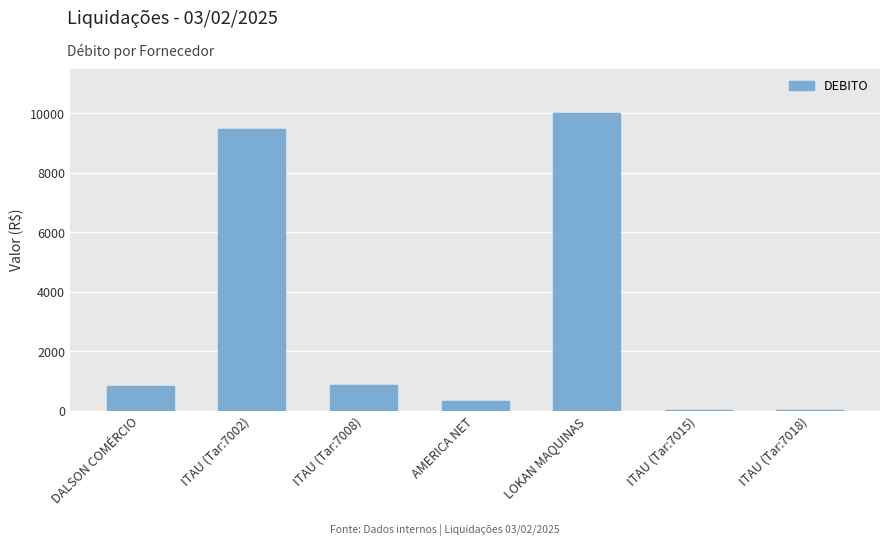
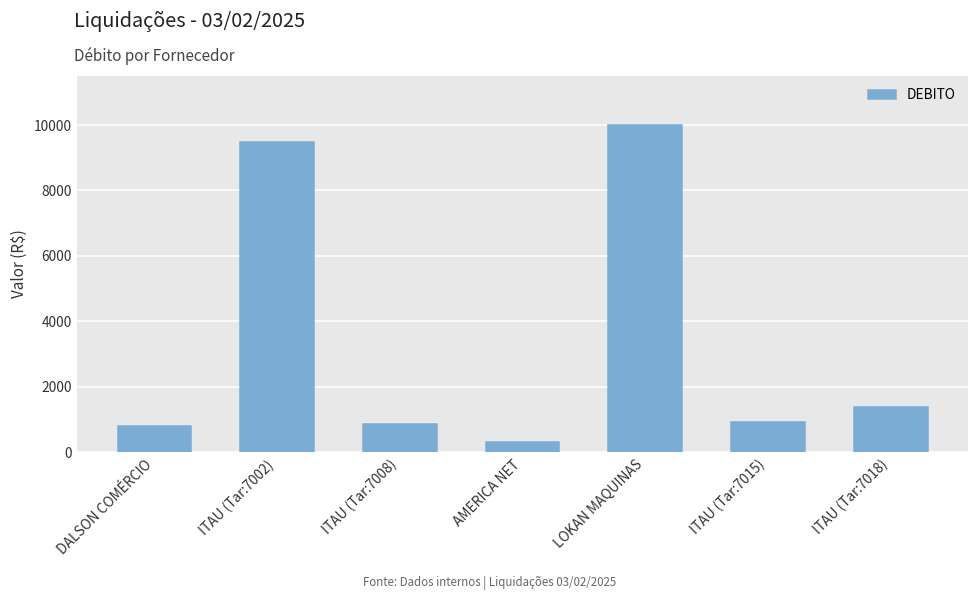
  {
    "DALSON COMÉRCIO": 800,
    "ITAU (Tar:7002)": 9500,
    "ITAU (Tar:7008)": 900,
    "AMERICA NET": 300,
    "LOKAN MAQUINAS": 10000,
-   "ITAU (Tar:7015)": 0,
-   "ITAU (Tar:7018)": 0
+   "ITAU (Tar:7015)": 900,
+   "ITAU (Tar:7018)": 1400
  }
